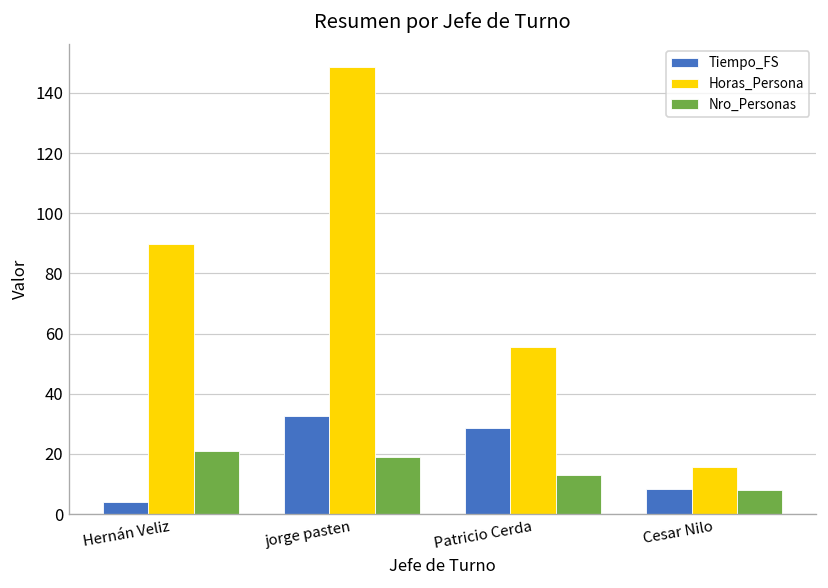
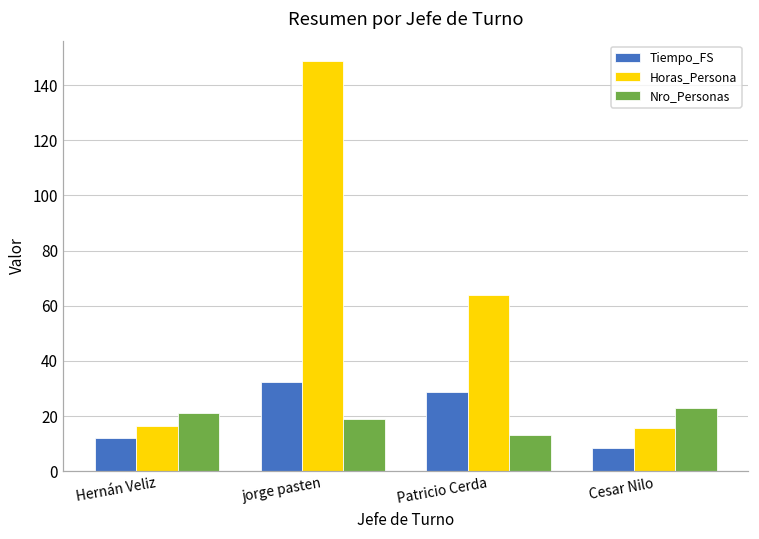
  {
    "Tiempo_FS": {
-     "Hernán Veliz": 4,
+     "Hernán Veliz": 12,
      "jorge pasten": 32,
      "Patricio Cerda": 29,
      "Cesar Nilo": 8
    },
    "Horas_Persona": {
-     "Hernán Veliz": 90,
+     "Hernán Veliz": 16,
      "jorge pasten": 149,
-     "Patricio Cerda": 55,
+     "Patricio Cerda": 64,
      "Cesar Nilo": 16
    },
    "Nro_Personas": {
      "Hernán Veliz": 21,
      "jorge pasten": 19,
      "Patricio Cerda": 13,
-     "Cesar Nilo": 8
+     "Cesar Nilo": 23
    }
  }
